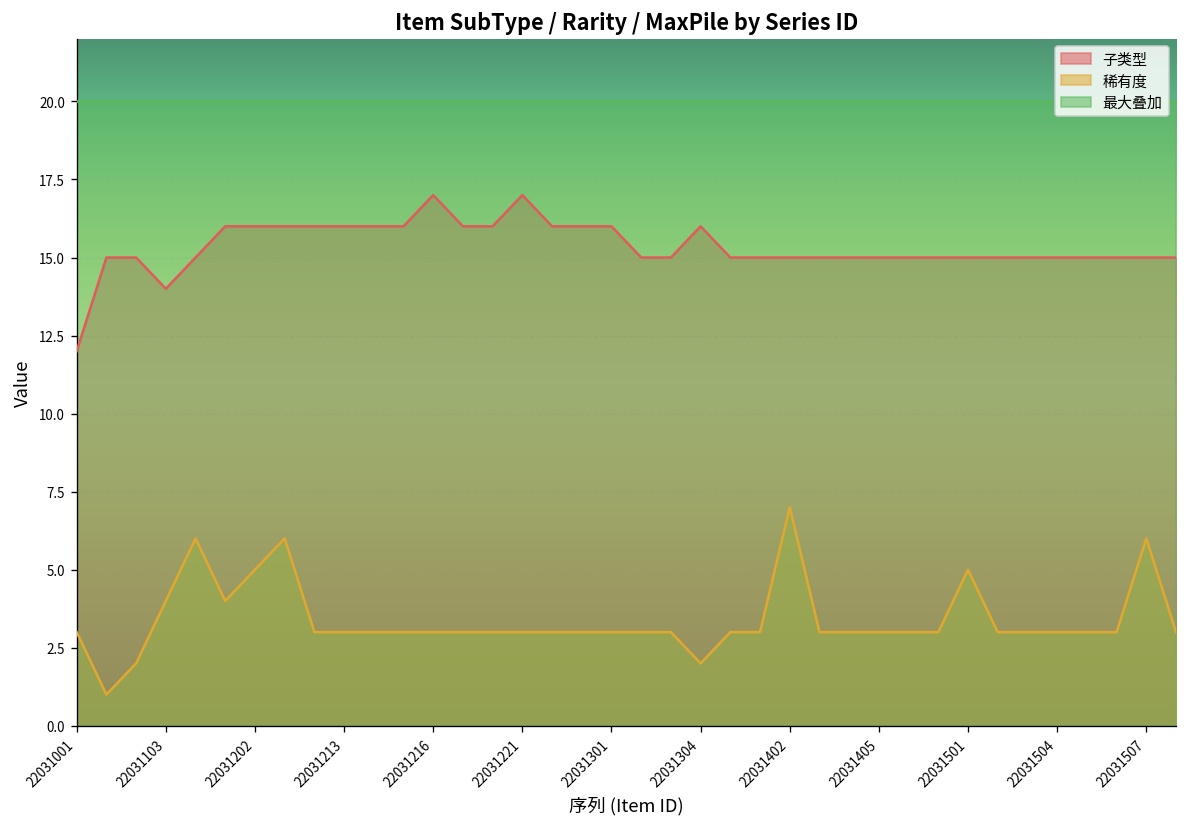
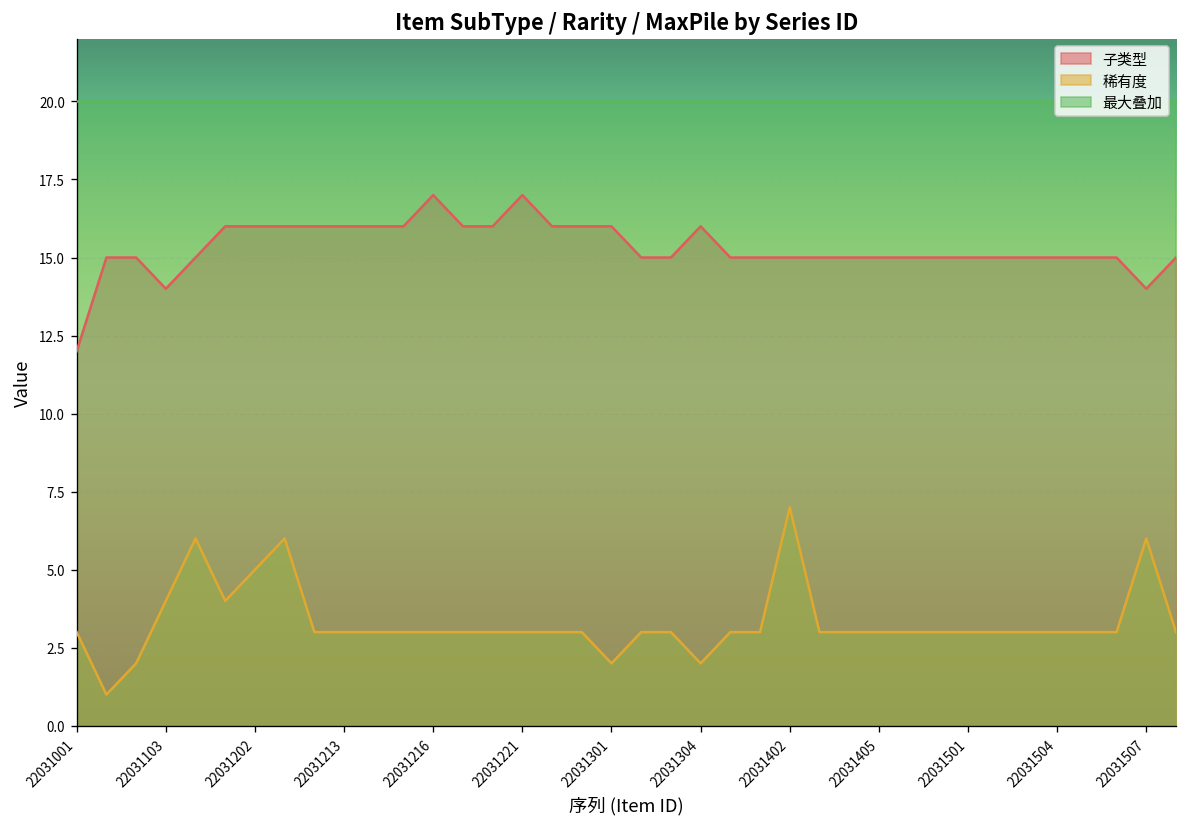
  {
    "子类型": {
      "22031001": 12,
      "22031103": 14,
      "22031202": 16,
      "22031213": 16,
      "22031216": 17,
      "22031221": 17,
      "22031301": 16,
      "22031304": 16,
      "22031402": 15,
      "22031405": 15,
      "22031501": 15,
      "22031504": 15,
-     "22031507": 15
+     "22031507": 14
    },
    "稀有度": {
      "22031001": 3,
      "22031103": 4,
      "22031202": 5,
      "22031213": 3,
      "22031216": 3,
      "22031221": 3,
-     "22031301": 3,
+     "22031301": 2,
      "22031304": 2,
      "22031402": 7,
      "22031405": 3,
-     "22031501": 5,
+     "22031501": 3,
      "22031504": 3,
      "22031507": 6
    },
    "最大叠加": {
      "22031001": 20,
      "22031103": 20,
      "22031202": 20,
      "22031213": 20,
      "22031216": 20,
      "22031221": 20,
      "22031301": 20,
      "22031304": 20,
      "22031402": 20,
      "22031405": 20,
      "22031501": 20
    }
  }
